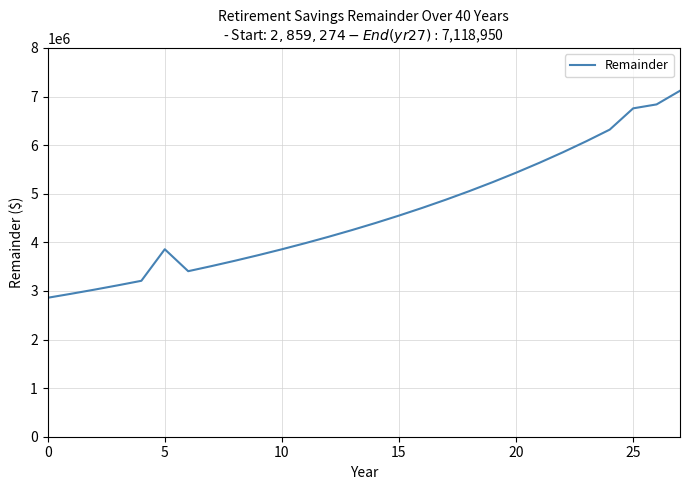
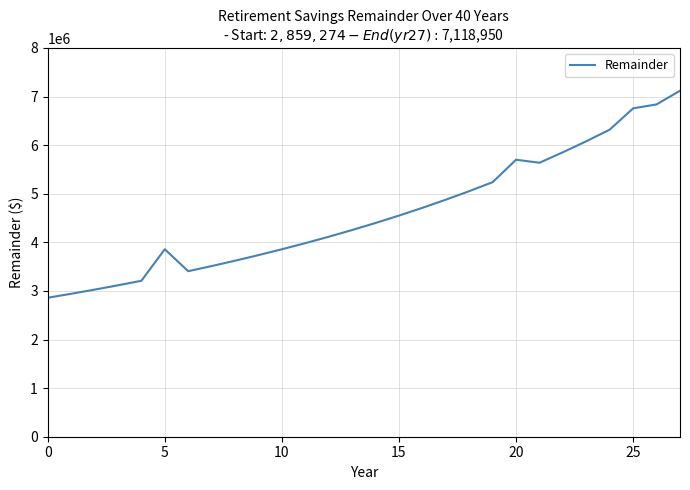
  {
    "0": 2900000,
    "5": 3900000,
    "10": 3900000,
    "15": 4600000,
-   "20": 5400000,
+   "20": 5700000,
    "25": 6800000
  }
